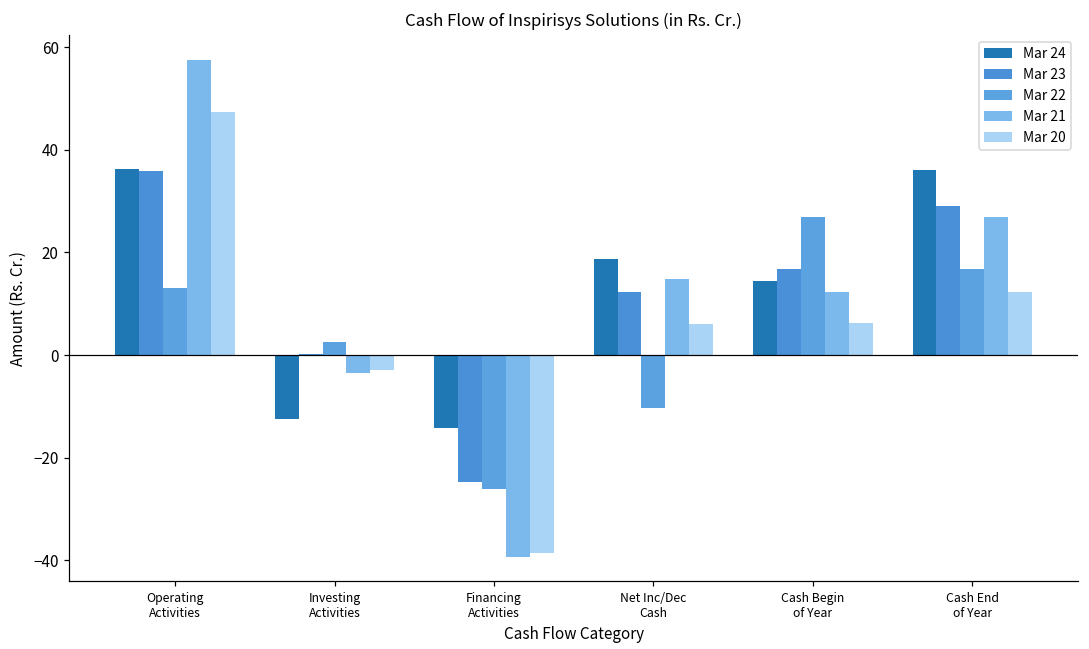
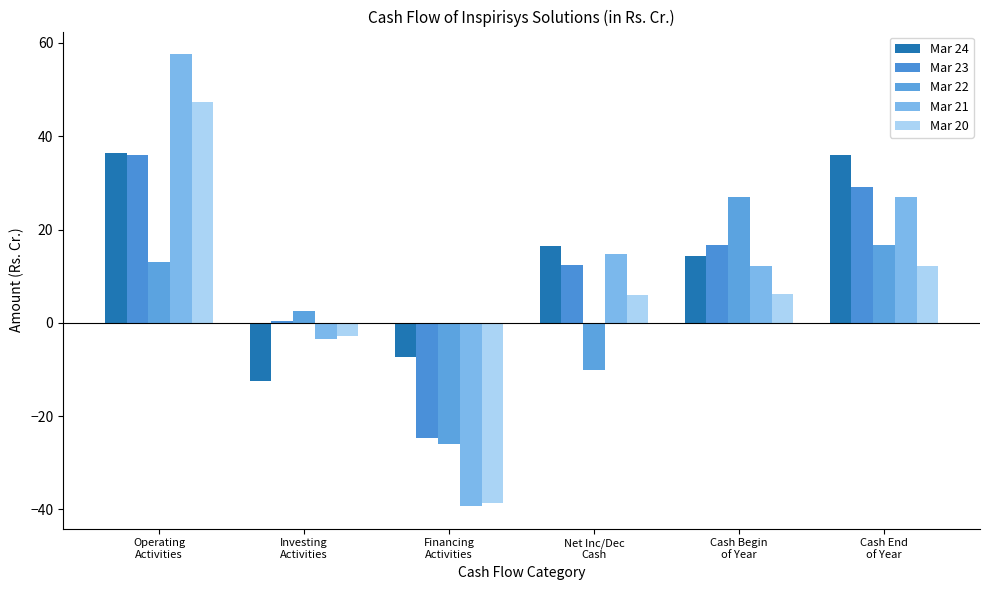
  {
    "Mar 24": {
      "Operating Activities": 36,
      "Investing Activities": -13,
-     "Financing Activities": -14,
-     "Net Inc/Dec Cash": 19,
+     "Financing Activities": -7,
+     "Net Inc/Dec Cash": 17,
      "Cash Begin of Year": 14,
      "Cash End of Year": 36
    }
  }
